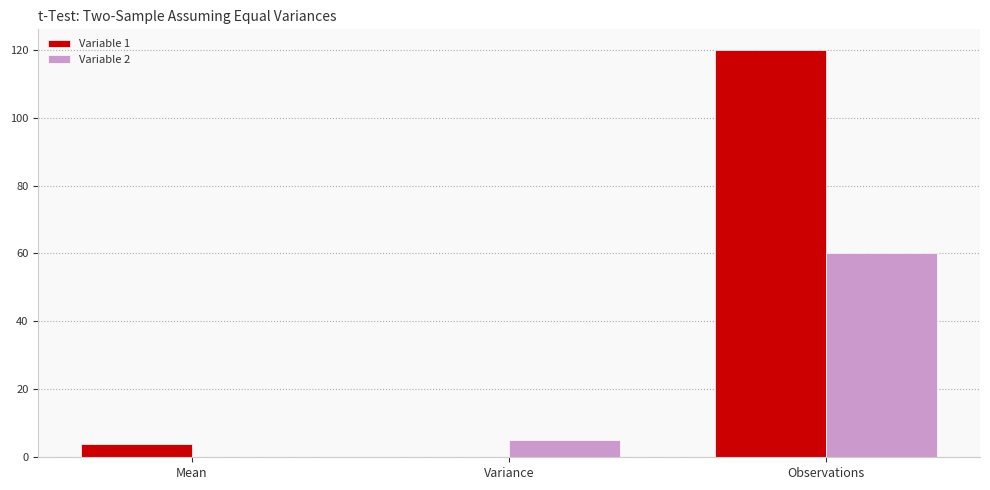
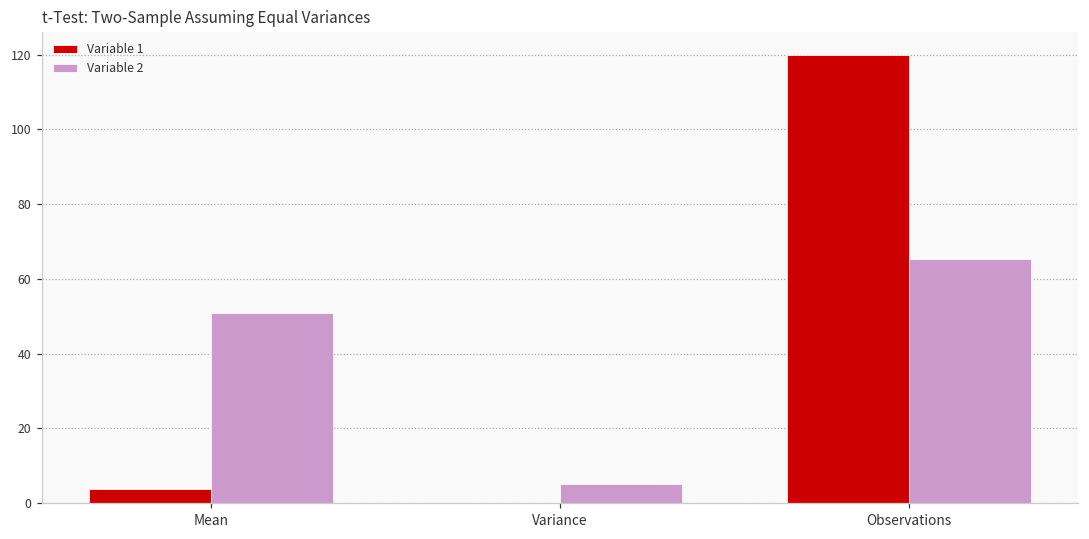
  {
    "Variable 1": {
      "Mean": 4,
      "Observations": 120
    },
    "Variable 2": {
-     "Mean": 0,
+     "Mean": 51,
      "Variance": 5,
-     "Observations": 60
+     "Observations": 65
    }
  }
